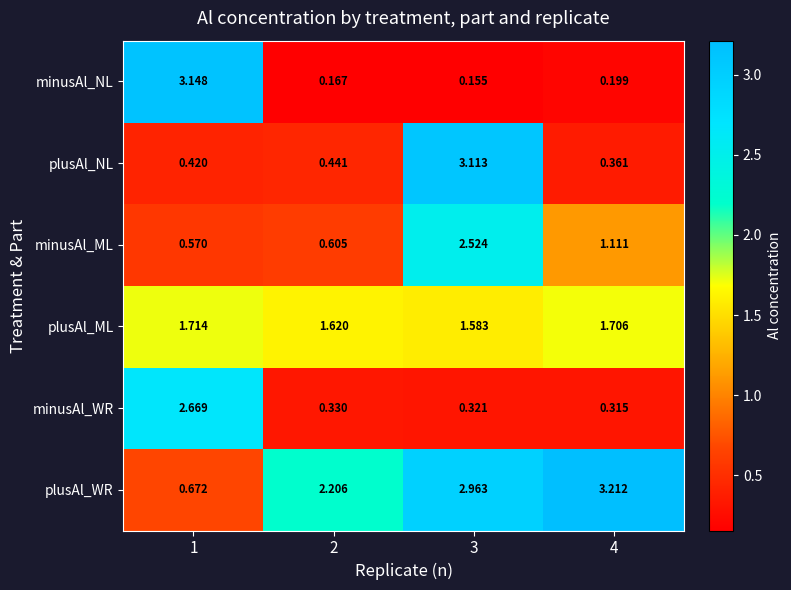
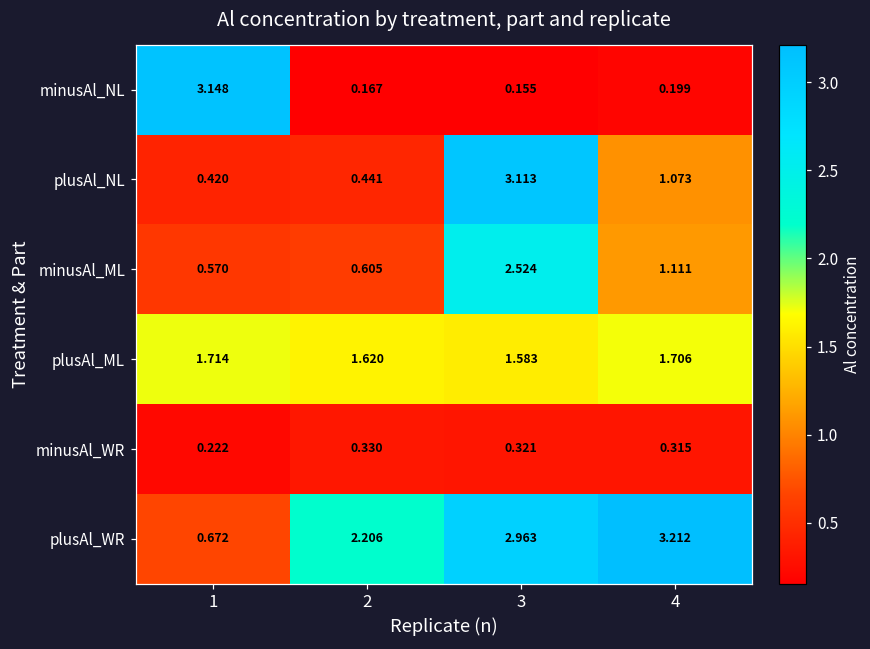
  {
    "minusAl_NL": {
      "1": 3.148,
      "2": 0.167,
      "3": 0.155,
      "4": 0.199
    },
    "plusAl_NL": {
      "1": 0.420,
      "2": 0.441,
      "3": 3.113,
-     "4": 0.361
+     "4": 1.073
    },
    "minusAl_ML": {
      "1": 0.570,
      "2": 0.605,
      "3": 2.524,
      "4": 1.111
    },
    "plusAl_ML": {
      "1": 1.714,
      "2": 1.620,
      "3": 1.583,
      "4": 1.706
    },
    "minusAl_WR": {
-     "1": 2.669,
+     "1": 0.222,
      "2": 0.330,
      "3": 0.321,
      "4": 0.315
    },
    "plusAl_WR": {
      "1": 0.672,
      "2": 2.206,
      "3": 2.963,
      "4": 3.212
    }
  }
